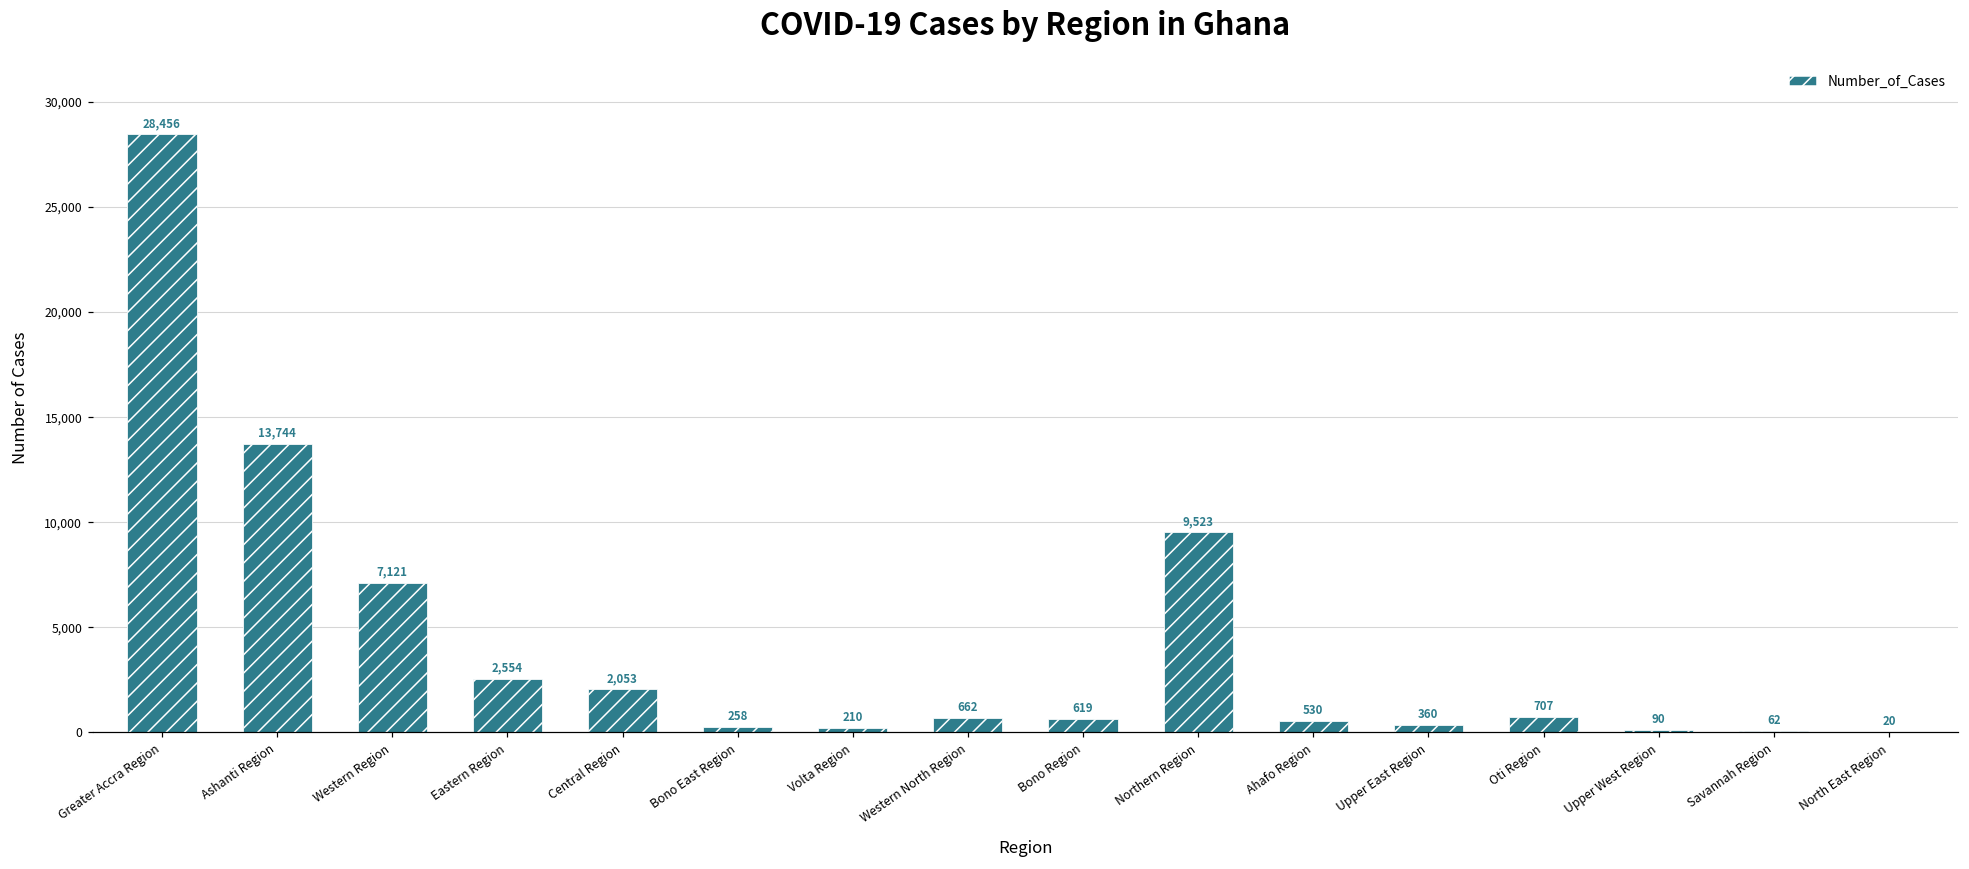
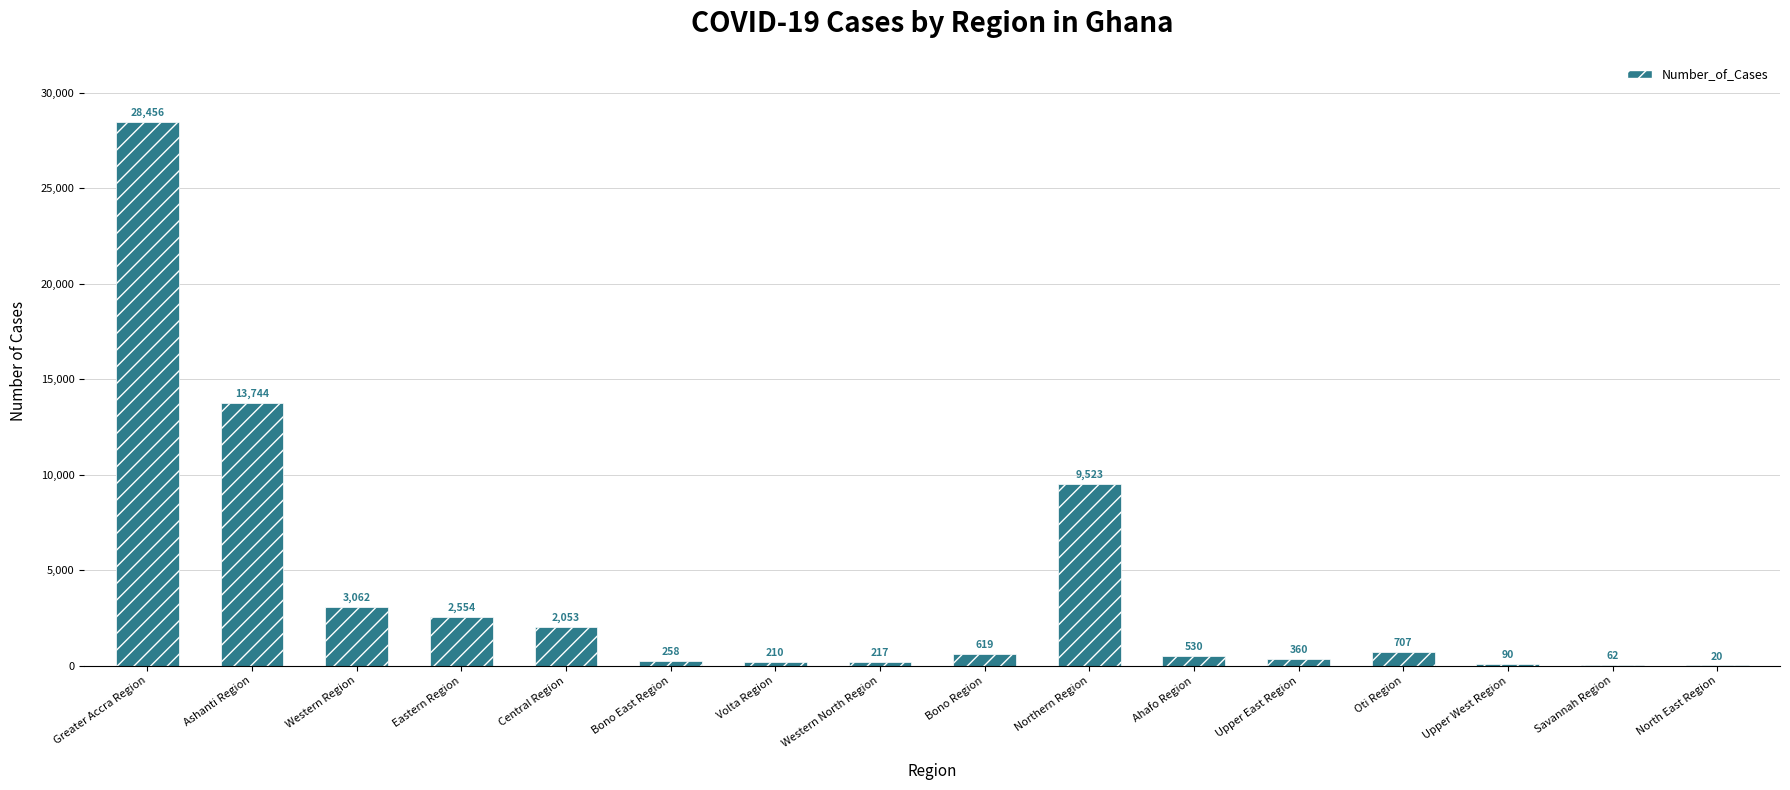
  {
    "Greater Accra Region": "28,456",
    "Ashanti Region": "13,744",
-   "Western Region": "7,121",
+   "Western Region": "3,062",
    "Eastern Region": "2,554",
    "Central Region": "2,053",
    "Bono East Region": "258",
    "Volta Region": "210",
-   "Western North Region": "662",
+   "Western North Region": "217",
    "Bono Region": "619",
    "Northern Region": "9,523",
    "Ahafo Region": "530",
    "Upper East Region": "360",
    "Oti Region": "707",
    "Upper West Region": "90",
    "Savannah Region": "62",
    "North East Region": "20"
  }
